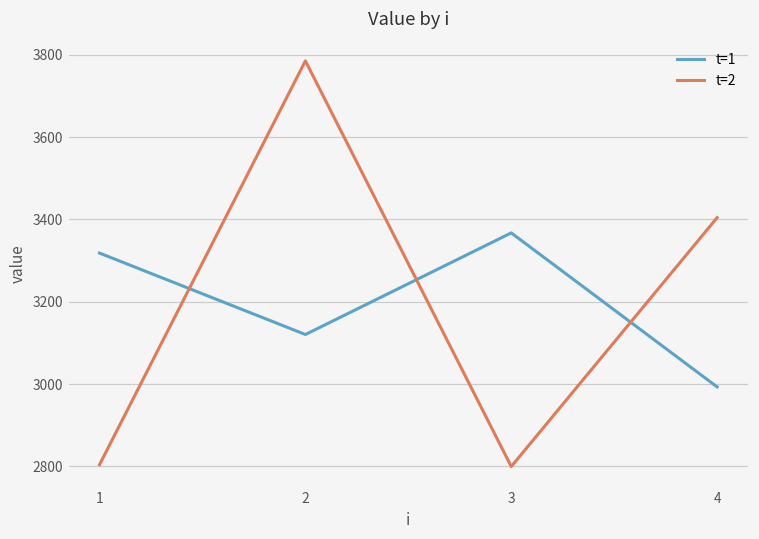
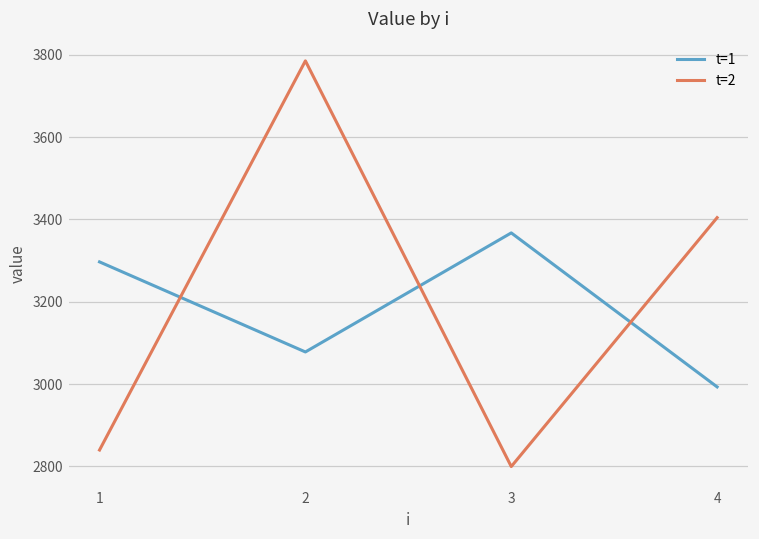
  {
    "t=1": {
-     "1": 3320,
-     "2": 3120,
+     "1": 3300,
+     "2": 3080,
      "3": 3370,
      "4": 2990
    },
    "t=2": {
-     "1": 2800,
+     "1": 2840,
      "2": 3790,
      "3": 2800,
      "4": 3400
    }
  }
